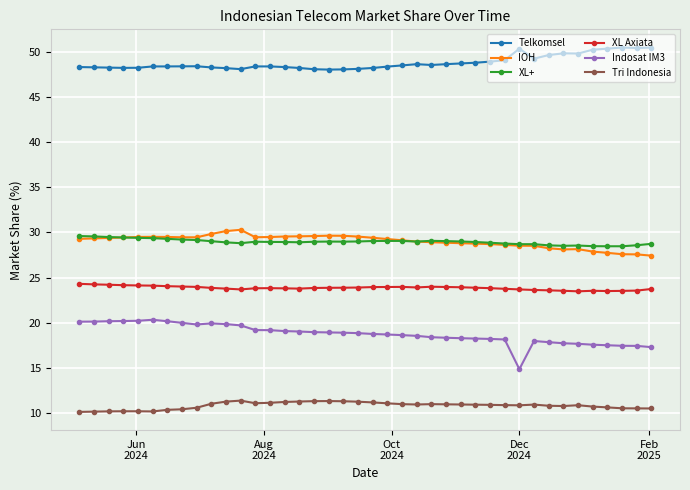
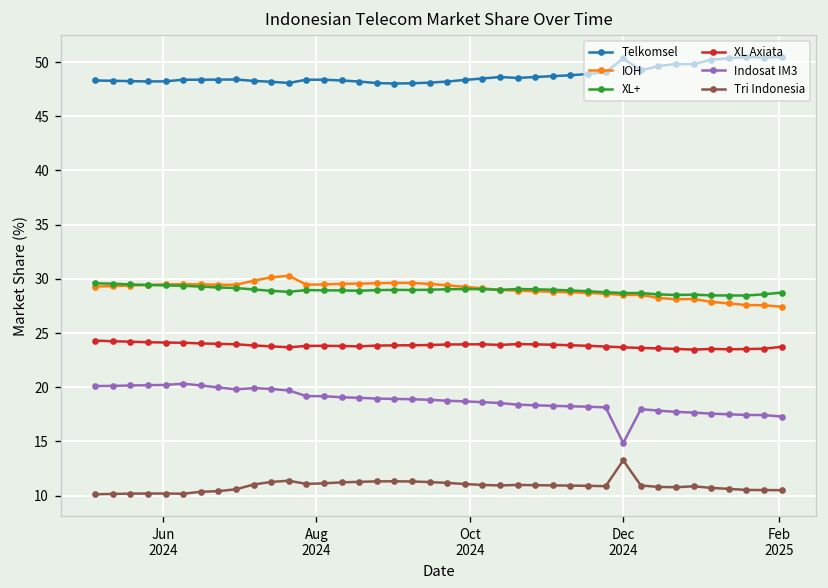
  {
    "XL Axiata": {
      "Dec 2024": 24
    },
    "Indosat IM3": {
      "Dec 2024": 15
    },
    "Tri Indonesia": {
-     "Dec 2024": 11
+     "Dec 2024": 13
    }
  }
